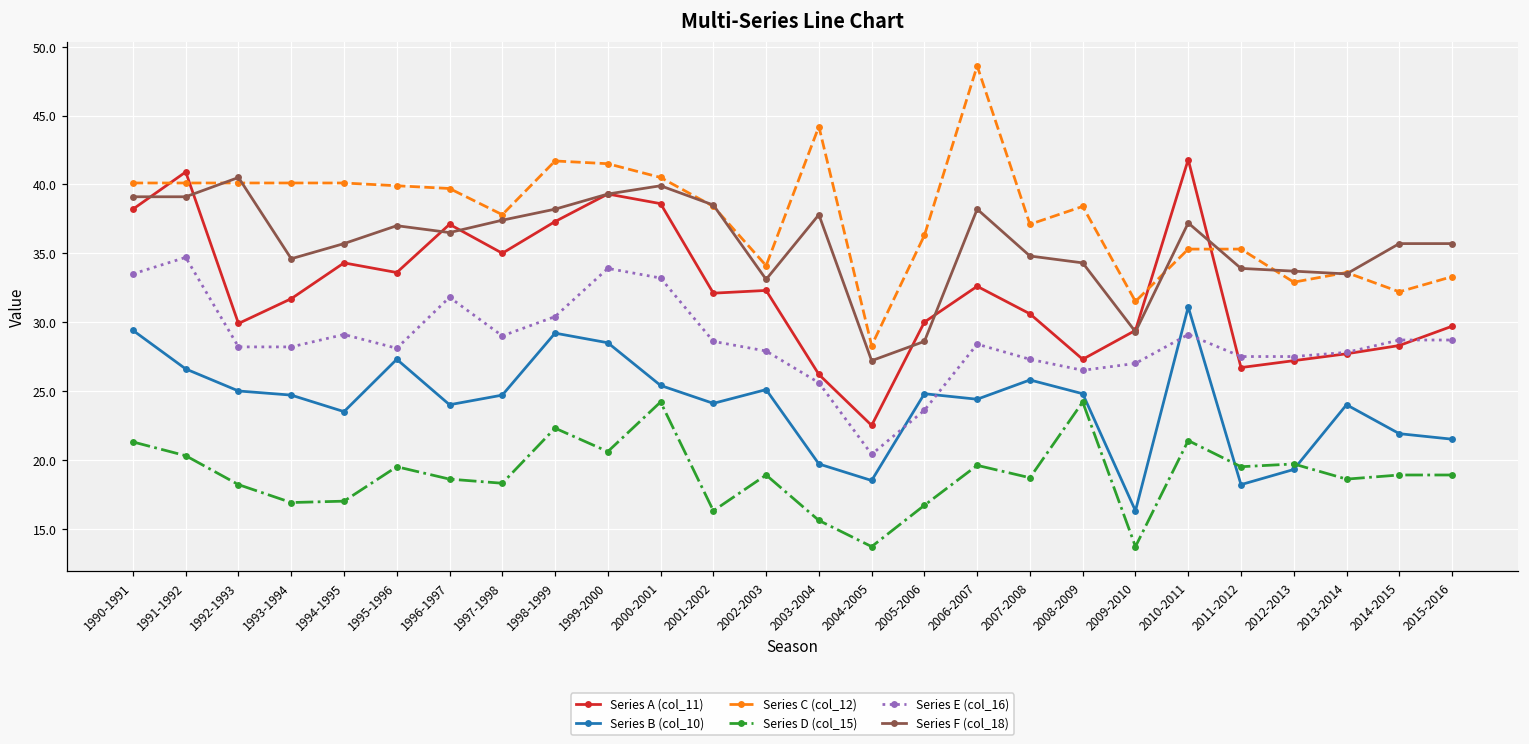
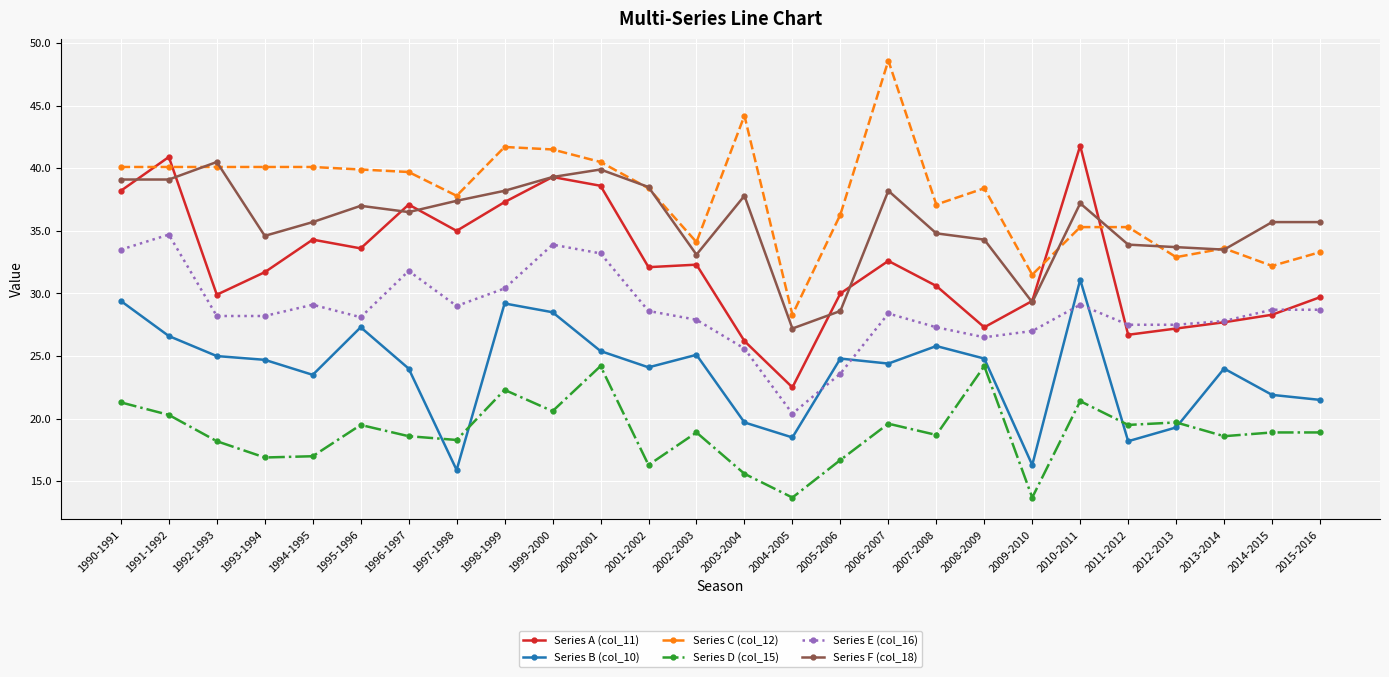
  {
    "Series A (col_11)": {
      "1990-1991": 38.2,
      "1991-1992": 40.9,
      "1992-1993": 29.9,
      "1993-1994": 31.7,
      "1994-1995": 34.3,
      "1995-1996": 33.6,
      "1996-1997": 37.1,
      "1997-1998": 35.0,
      "1998-1999": 37.3,
      "2000-2001": 38.6,
      "2001-2002": 32.1,
      "2002-2003": 32.3,
      "2003-2004": 26.2,
      "2004-2005": 22.5,
      "2005-2006": 30.0,
      "2006-2007": 32.6,
      "2007-2008": 30.6,
      "2008-2009": 27.3,
      "2010-2011": 41.8,
      "2011-2012": 26.7,
      "2012-2013": 27.2,
      "2014-2015": 28.3,
      "2015-2016": 29.7
    },
    "Series B (col_10)": {
      "1990-1991": 29.4,
      "1991-1992": 26.6,
      "1992-1993": 25.0,
      "1993-1994": 24.7,
      "1994-1995": 23.5,
      "1995-1996": 27.3,
      "1996-1997": 24.0,
-     "1997-1998": 24.7,
+     "1997-1998": 15.9,
      "1998-1999": 29.2,
      "1999-2000": 28.5,
      "2000-2001": 25.4,
      "2001-2002": 24.1,
      "2002-2003": 25.1,
      "2003-2004": 19.7,
      "2004-2005": 18.5,
      "2005-2006": 24.8,
      "2006-2007": 24.4,
      "2007-2008": 25.8,
      "2008-2009": 24.8,
      "2009-2010": 16.3,
      "2010-2011": 31.1,
      "2011-2012": 18.2,
      "2012-2013": 19.3,
      "2013-2014": 24.0,
      "2014-2015": 21.9,
      "2015-2016": 21.5
    },
    "Series C (col_12)": {
      "1990-1991": 40.1,
      "1991-1992": 40.1,
      "1992-1993": 40.1,
      "1993-1994": 40.1,
      "1994-1995": 40.1,
      "1995-1996": 39.9,
      "1996-1997": 39.7,
      "1997-1998": 37.8,
      "1998-1999": 41.7,
      "1999-2000": 41.5,
      "2000-2001": 40.5,
      "2002-2003": 34.1,
      "2003-2004": 44.2,
      "2004-2005": 28.3,
      "2005-2006": 36.3,
      "2006-2007": 48.6,
      "2007-2008": 37.1,
      "2008-2009": 38.4,
      "2009-2010": 31.5,
      "2010-2011": 35.3,
      "2011-2012": 35.3,
      "2012-2013": 32.9,
      "2014-2015": 32.2,
      "2015-2016": 33.3
    },
    "Series D (col_15)": {
      "1990-1991": 21.3,
      "1991-1992": 20.3,
      "1992-1993": 18.2,
      "1993-1994": 16.9,
      "1994-1995": 17.0,
      "1995-1996": 19.5,
      "1996-1997": 18.6,
      "1997-1998": 18.3,
      "1998-1999": 22.3,
      "1999-2000": 20.6,
      "2000-2001": 24.2,
      "2001-2002": 16.3,
      "2002-2003": 18.9,
      "2003-2004": 15.6,
      "2004-2005": 13.7,
      "2005-2006": 16.7,
      "2006-2007": 19.6,
      "2007-2008": 18.7,
      "2008-2009": 24.2,
      "2009-2010": 13.7,
      "2010-2011": 21.4,
      "2011-2012": 19.5,
      "2012-2013": 19.7,
      "2013-2014": 18.6,
      "2014-2015": 18.9,
      "2015-2016": 18.9
    },
    "Series E (col_16)": {
      "1990-1991": 33.5,
      "1991-1992": 34.7,
      "1992-1993": 28.2,
      "1993-1994": 28.2,
      "1994-1995": 29.1,
      "1995-1996": 28.1,
      "1996-1997": 31.8,
      "1997-1998": 29.0,
      "1998-1999": 30.4,
      "1999-2000": 33.9,
      "2000-2001": 33.2,
      "2001-2002": 28.6,
      "2002-2003": 27.9,
      "2003-2004": 25.6,
      "2004-2005": 20.4,
      "2005-2006": 23.6,
      "2006-2007": 28.4,
      "2007-2008": 27.3,
      "2008-2009": 26.5,
      "2009-2010": 27.0,
      "2010-2011": 29.1,
      "2011-2012": 27.5,
      "2012-2013": 27.5,
      "2014-2015": 28.7,
      "2015-2016": 28.7
    },
    "Series F (col_18)": {
      "1990-1991": 39.1,
      "1991-1992": 39.1,
      "1992-1993": 40.5,
      "1993-1994": 34.6,
      "1994-1995": 35.7,
      "1995-1996": 37.0,
      "1996-1997": 36.5,
      "1997-1998": 37.4,
      "1998-1999": 38.2,
      "2000-2001": 39.9,
      "2002-2003": 33.1,
      "2003-2004": 37.8,
      "2004-2005": 27.2,
      "2005-2006": 28.6,
      "2006-2007": 38.2,
      "2007-2008": 34.8,
      "2008-2009": 34.3,
      "2010-2011": 37.2,
      "2011-2012": 33.9,
      "2012-2013": 33.7,
      "2014-2015": 35.7,
      "2015-2016": 35.7
    }
  }
